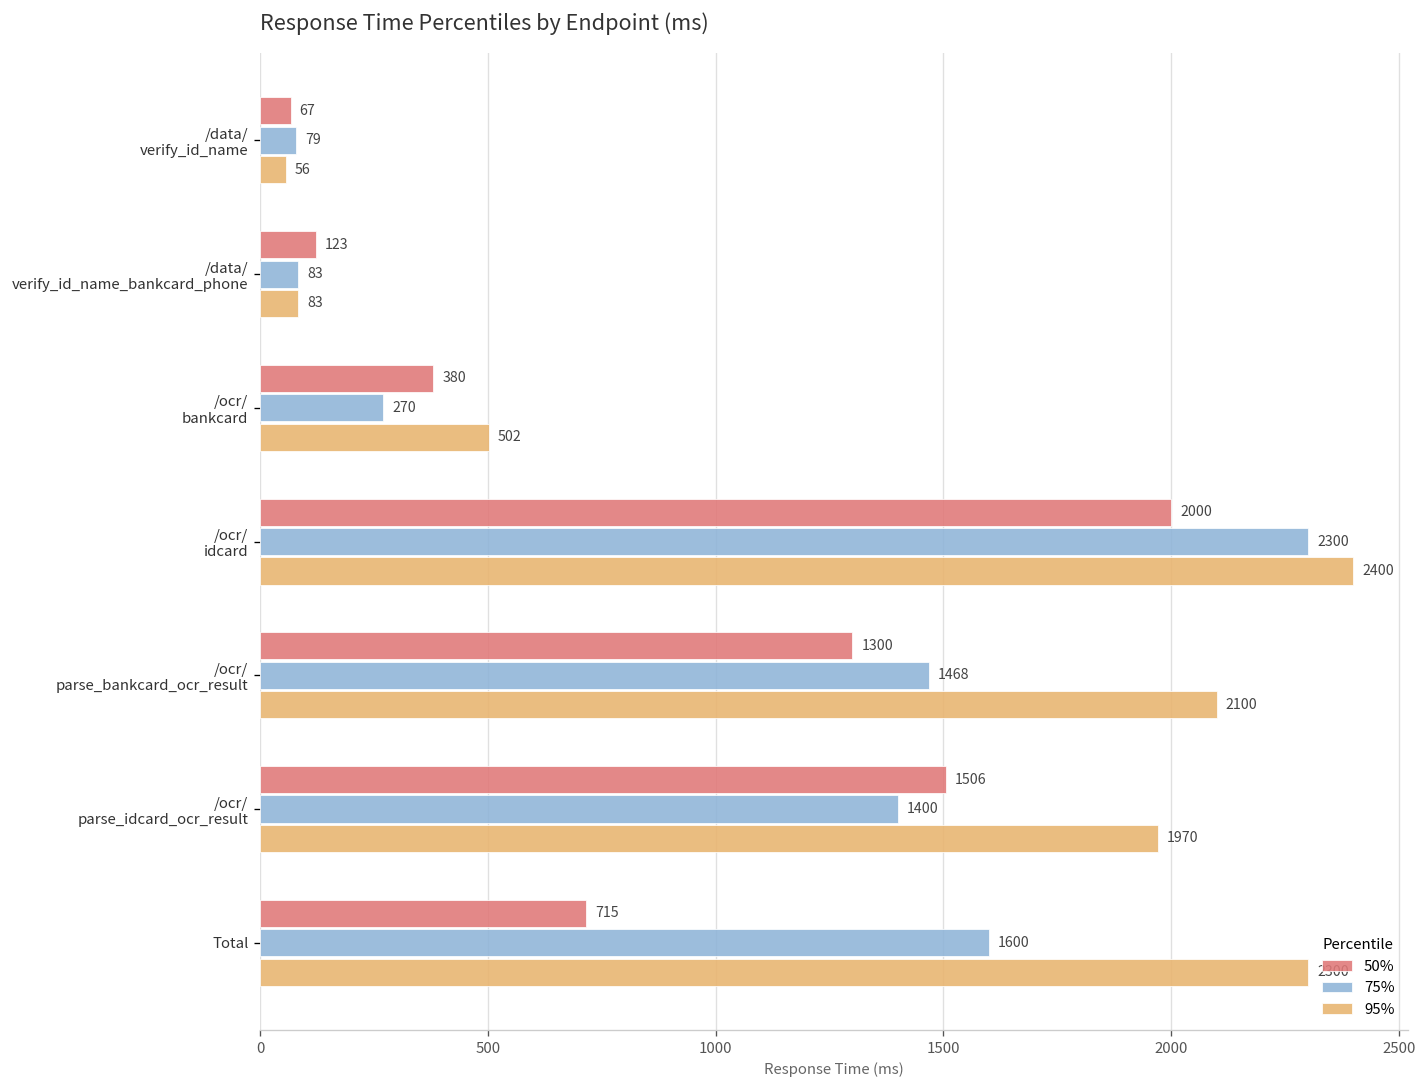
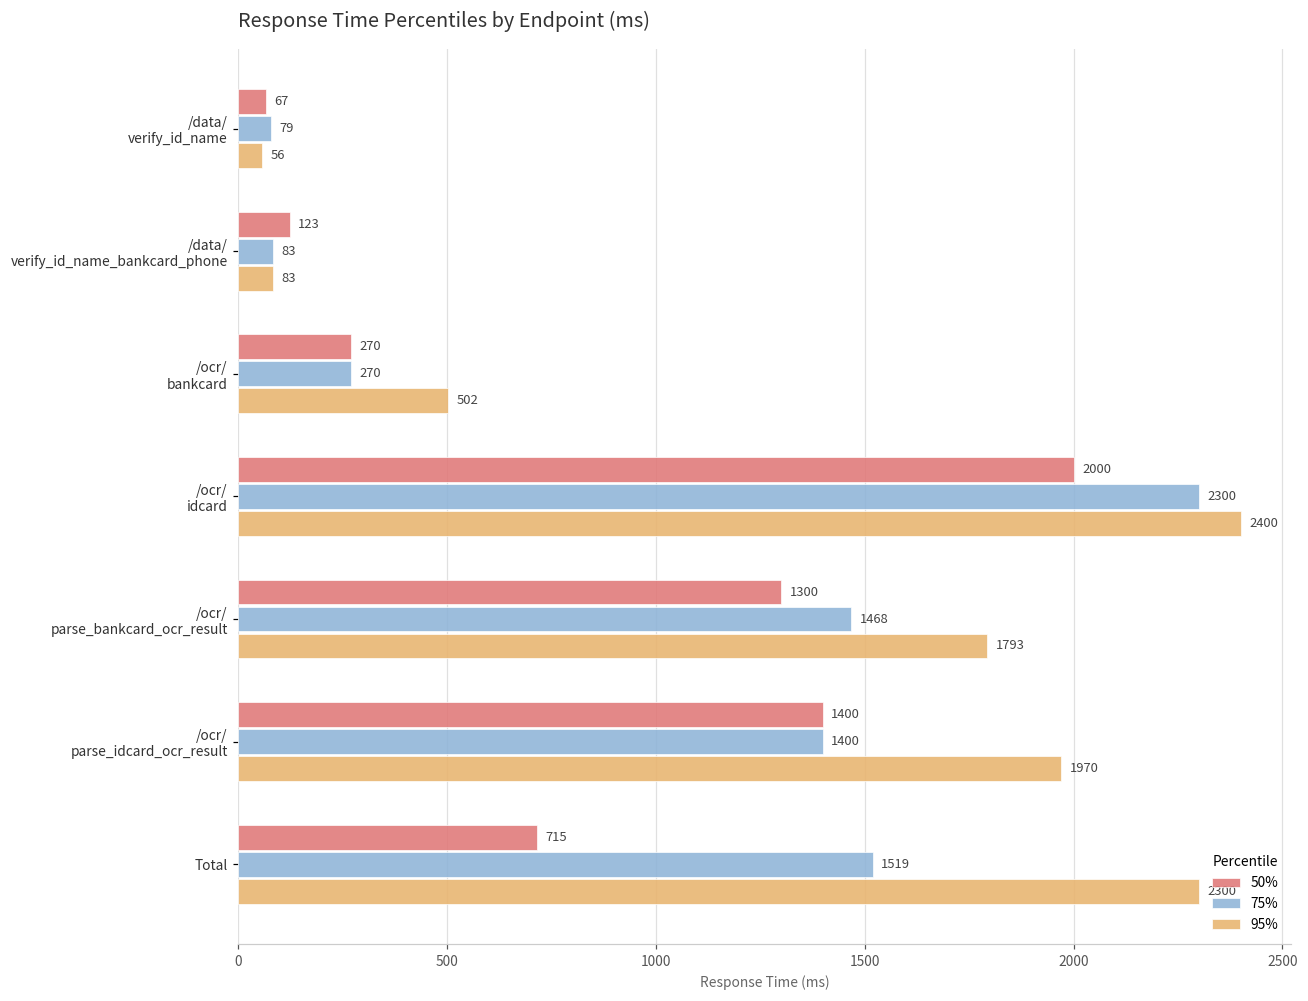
  {
    "50%": {
      "/data/ verify_id_name": 67,
      "/data/ verify_id_name_bankcard_phone": 123,
-     "/ocr/ bankcard": 380,
+     "/ocr/ bankcard": 270,
      "/ocr/ idcard": 2000,
      "/ocr/ parse_bankcard_ocr_result": 1300,
-     "/ocr/ parse_idcard_ocr_result": 1506,
+     "/ocr/ parse_idcard_ocr_result": 1400,
      "Total": 715
    },
    "75%": {
      "/data/ verify_id_name": 79,
      "/data/ verify_id_name_bankcard_phone": 83,
      "/ocr/ bankcard": 270,
      "/ocr/ idcard": 2300,
      "/ocr/ parse_bankcard_ocr_result": 1468,
      "/ocr/ parse_idcard_ocr_result": 1400,
-     "Total": 1600
+     "Total": 1519
    },
    "95%": {
      "/data/ verify_id_name": 56,
      "/data/ verify_id_name_bankcard_phone": 83,
      "/ocr/ bankcard": 502,
      "/ocr/ idcard": 2400,
-     "/ocr/ parse_bankcard_ocr_result": 2100,
+     "/ocr/ parse_bankcard_ocr_result": 1793,
      "/ocr/ parse_idcard_ocr_result": 1970,
      "Total": 2300
    }
  }
